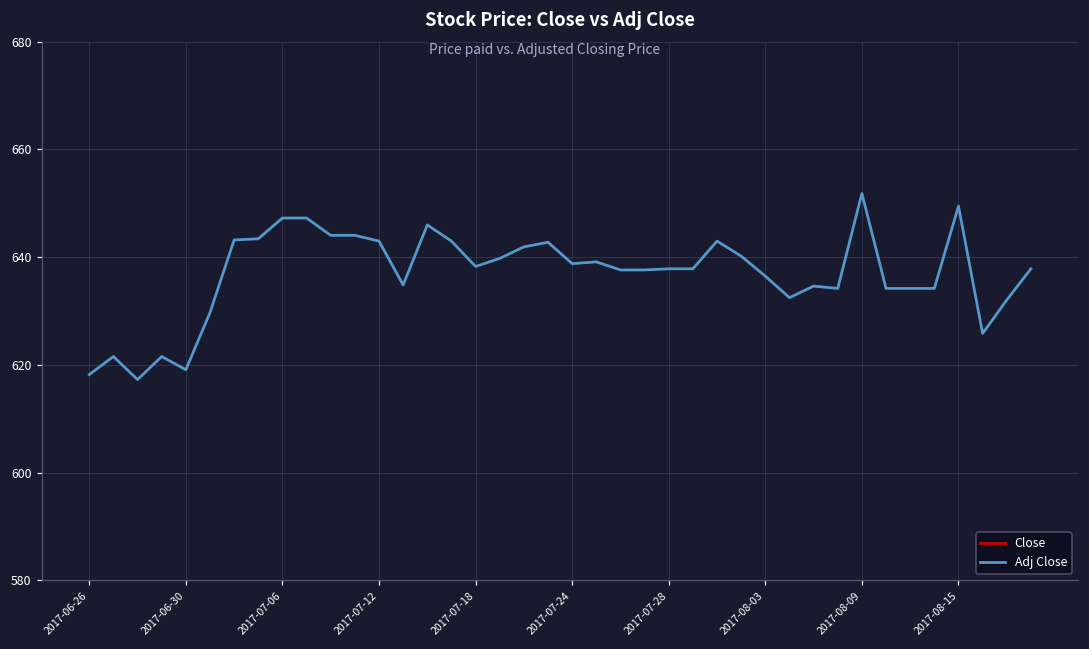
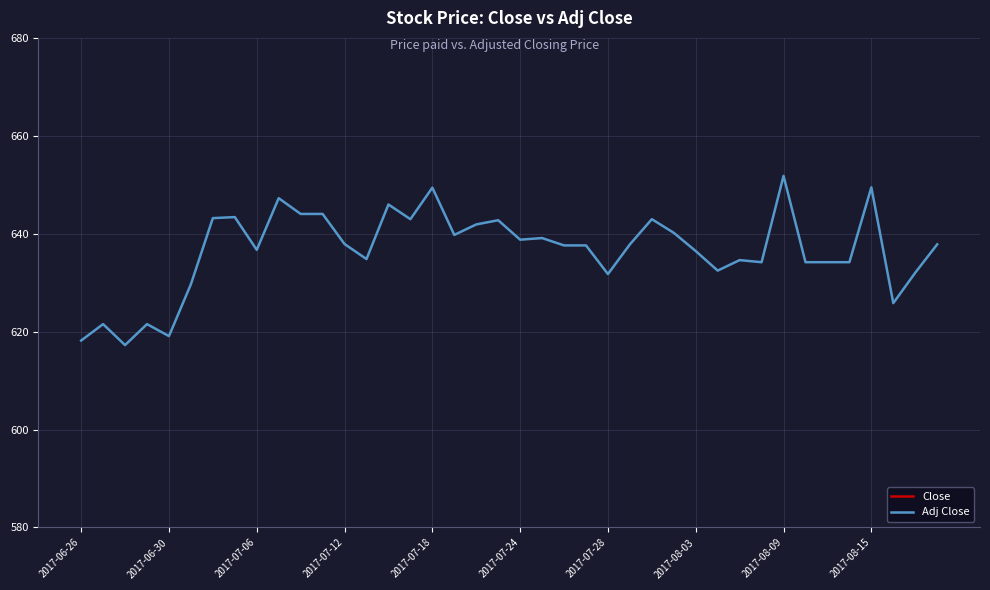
  {
    "Adj Close": {
      "2017-06-26": 618,
      "2017-06-30": 619,
-     "2017-07-06": 647,
-     "2017-07-12": 643,
-     "2017-07-18": 638,
+     "2017-07-06": 637,
+     "2017-07-12": 638,
+     "2017-07-18": 649,
      "2017-07-24": 639,
-     "2017-07-28": 638,
+     "2017-07-28": 632,
      "2017-08-03": 636,
      "2017-08-09": 652,
      "2017-08-15": 649
    }
  }
